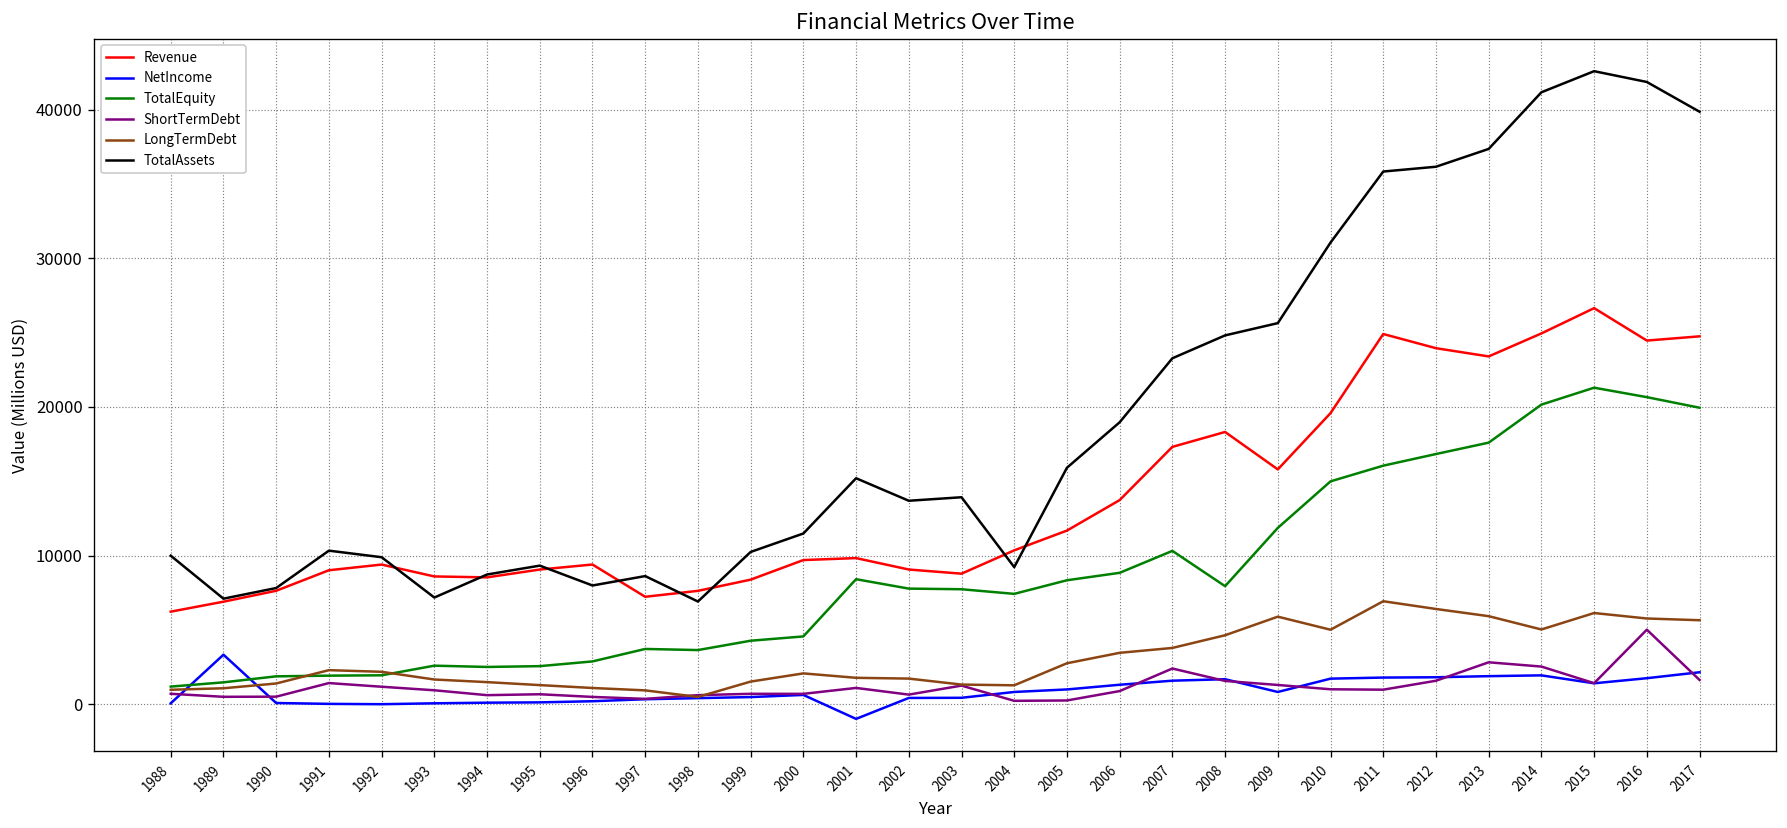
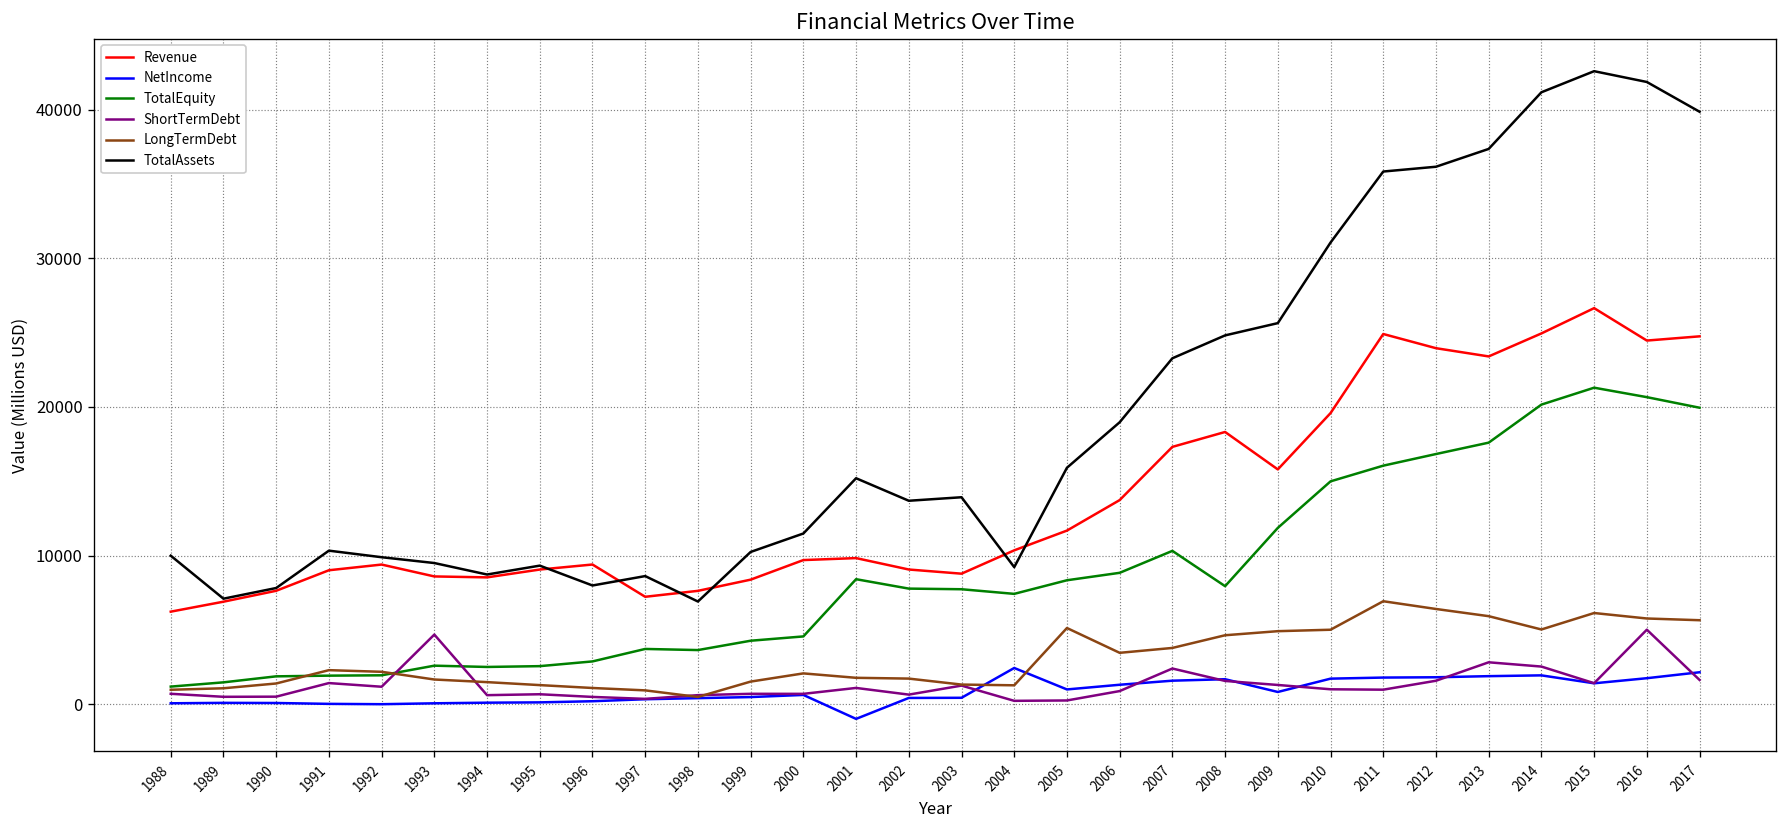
  {
    "Revenue": {
      "1988": 6200,
      "1991": 9000,
      "1992": 9400,
      "1993": 8600,
      "1995": 9100,
      "1996": 9400,
      "1997": 7200,
      "1998": 7600,
      "1999": 8400,
      "2000": 9700,
      "2001": 9800,
      "2002": 9100,
      "2003": 8800,
      "2004": 10300,
      "2005": 11700,
      "2006": 13700,
      "2007": 17300,
      "2008": 18300,
      "2009": 15800,
      "2010": 19600,
      "2011": 24900,
      "2012": 23900,
      "2013": 23400,
      "2014": 24900,
      "2015": 26600,
      "2016": 24500,
      "2017": 24700
    },
    "NetIncome": {
      "1988": 100,
-     "1989": 3300,
+     "1989": 100,
      "1990": 100,
      "1991": 0,
      "1992": 0,
      "1993": 100,
      "1994": 100,
      "1995": 100,
      "1996": 200,
      "1999": 500,
      "2001": -1000,
      "2002": 400,
      "2003": 400,
-     "2004": 800,
+     "2004": 2400,
      "2005": 1000,
      "2006": 1300,
      "2007": 1600,
      "2009": 800,
      "2010": 1700,
      "2011": 1800,
      "2012": 1800,
      "2013": 1900,
      "2014": 1900,
      "2016": 1800,
      "2017": 2200
    },
    "TotalEquity": {
      "1988": 1200,
      "1989": 1500,
      "1990": 1900,
      "1991": 1900,
      "1992": 1900,
      "1993": 2600,
      "1994": 2500,
      "1995": 2600,
      "1996": 2900,
      "1997": 3700,
      "1998": 3600,
      "1999": 4300,
      "2000": 4600,
      "2001": 8400,
      "2002": 7800,
      "2003": 7700,
      "2004": 7400,
      "2005": 8300,
      "2006": 8800,
      "2007": 10300,
      "2008": 7900,
      "2009": 11900,
      "2010": 15000,
      "2011": 16000,
      "2012": 16800,
      "2013": 17600,
      "2014": 20200,
      "2015": 21300,
      "2016": 20700,
      "2017": 19900
    },
    "ShortTermDebt": {
      "1988": 700,
      "1989": 500,
      "1990": 500,
      "1991": 1400,
      "1992": 1200,
-     "1993": 900,
+     "1993": 4700,
      "1994": 600,
      "1995": 700,
      "1996": 500,
      "1999": 700,
      "2001": 1100,
      "2002": 600,
      "2004": 200,
      "2005": 300,
      "2006": 900,
      "2007": 2400,
      "2009": 1300,
      "2010": 1000,
      "2011": 1000,
      "2012": 1600,
      "2013": 2800,
      "2014": 2500,
      "2016": 5000,
      "2017": 1600
    },
    "LongTermDebt": {
      "1988": 1000,
      "1989": 1100,
      "1990": 1400,
      "1991": 2300,
      "1992": 2200,
      "1993": 1700,
      "1994": 1500,
      "1995": 1300,
      "1996": 1100,
      "1997": 900,
      "1999": 1500,
      "2000": 2100,
      "2001": 1800,
      "2002": 1700,
      "2004": 1300,
-     "2005": 2800,
+     "2005": 5100,
      "2006": 3500,
      "2007": 3800,
      "2008": 4600,
-     "2009": 5900,
+     "2009": 4900,
      "2010": 5000,
      "2011": 6900,
      "2012": 6400,
      "2013": 5900,
      "2014": 5000,
      "2015": 6100,
      "2016": 5800,
      "2017": 5700
    },
    "TotalAssets": {
      "1988": 10000,
      "1991": 10300,
      "1992": 9900,
-     "1993": 7200,
+     "1993": 9500,
      "1995": 9300,
      "1996": 8000,
      "1997": 8600,
      "1998": 6900,
      "1999": 10200,
      "2000": 11500,
      "2001": 15200,
      "2002": 13700,
      "2003": 13900,
      "2004": 9200,
      "2005": 15900,
      "2006": 19000,
      "2007": 23300,
      "2008": 24800,
      "2009": 25600,
      "2010": 31100,
      "2011": 35800,
      "2012": 36200,
      "2013": 37300,
      "2014": 41200,
      "2015": 42600,
      "2016": 41900,
      "2017": 39800
    }
  }
